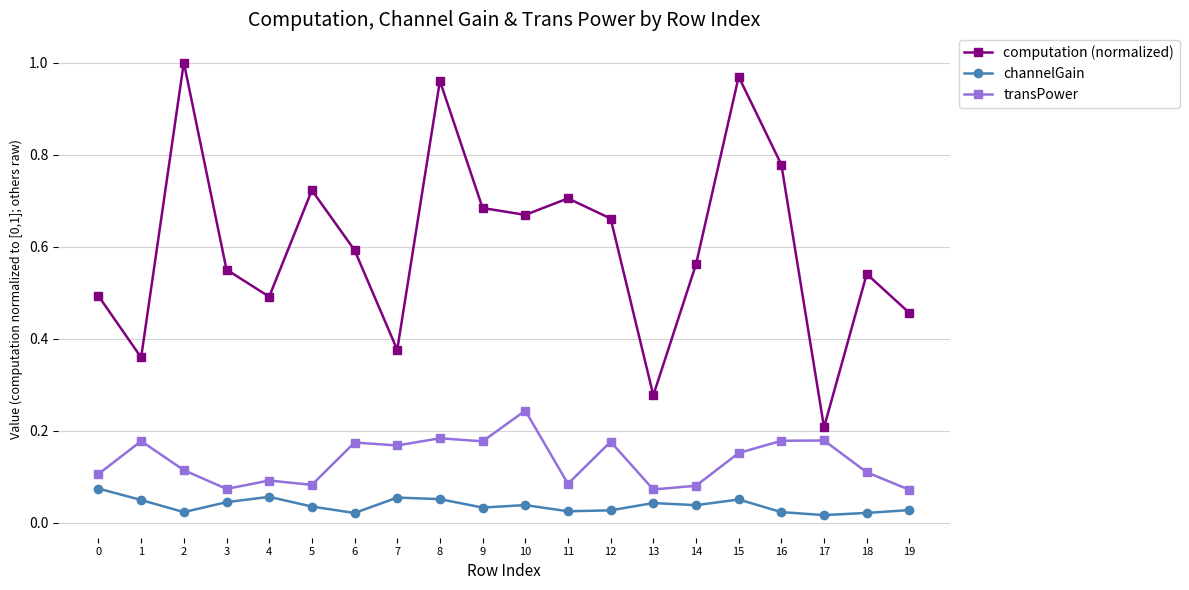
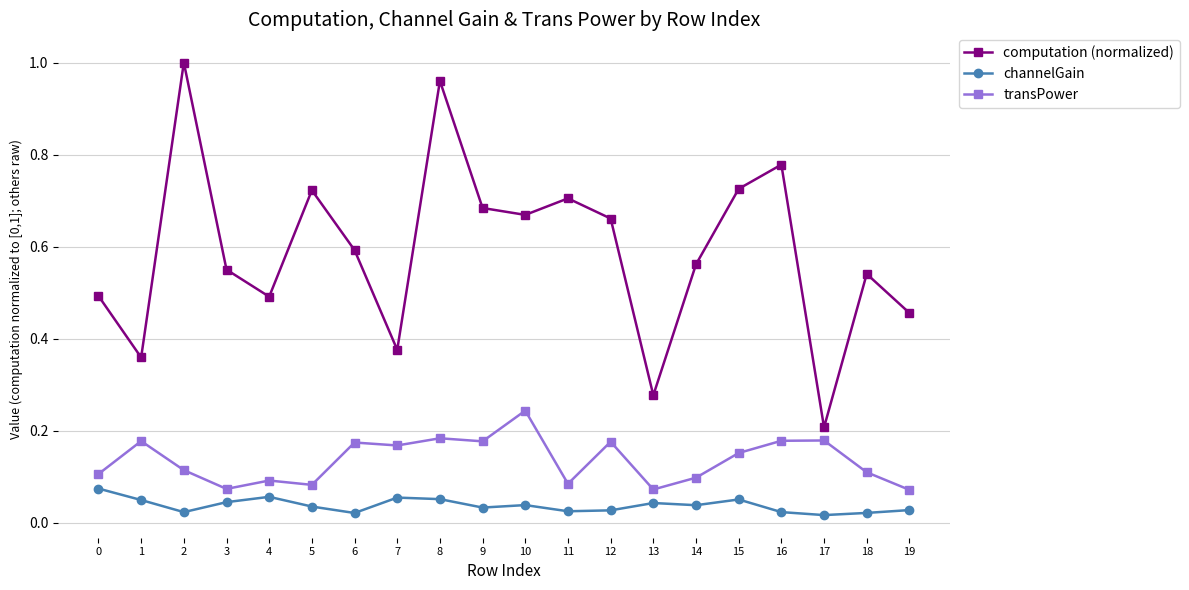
  {
    "computation (normalized)": {
      "0": 0.49,
      "1": 0.36,
      "2": 1.00,
      "3": 0.55,
      "4": 0.49,
      "5": 0.72,
      "6": 0.59,
      "7": 0.38,
      "8": 0.96,
      "9": 0.68,
      "10": 0.67,
      "11": 0.70,
      "12": 0.66,
      "13": 0.28,
      "14": 0.56,
-     "15": 0.97,
+     "15": 0.73,
      "16": 0.78,
      "17": 0.21,
      "18": 0.54,
      "19": 0.46
    },
    "channelGain": {
      "0": 0.07,
      "1": 0.05,
      "2": 0.02,
      "3": 0.05,
      "4": 0.06,
      "5": 0.04,
      "6": 0.02,
      "7": 0.06,
      "8": 0.05,
      "9": 0.03,
      "10": 0.04,
      "11": 0.03,
      "12": 0.03,
      "13": 0.04,
      "14": 0.04,
      "15": 0.05,
      "16": 0.02,
      "17": 0.02,
      "18": 0.02,
      "19": 0.03
    },
    "transPower": {
      "0": 0.11,
      "1": 0.18,
      "2": 0.11,
      "3": 0.07,
      "4": 0.09,
      "5": 0.08,
      "6": 0.17,
      "7": 0.17,
      "8": 0.18,
      "9": 0.18,
      "10": 0.24,
      "11": 0.08,
      "12": 0.18,
      "13": 0.07,
-     "14": 0.08,
+     "14": 0.10,
      "15": 0.15,
      "16": 0.18,
      "17": 0.18,
      "18": 0.11,
      "19": 0.07
    }
  }
